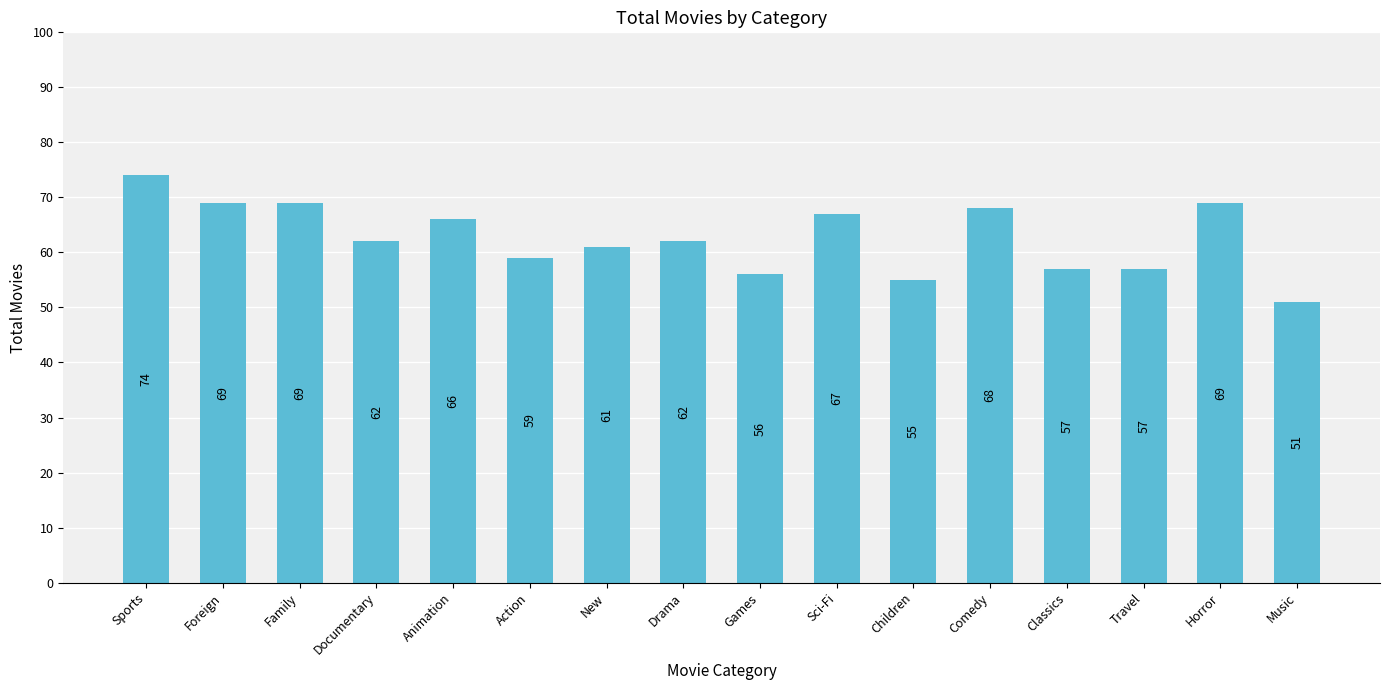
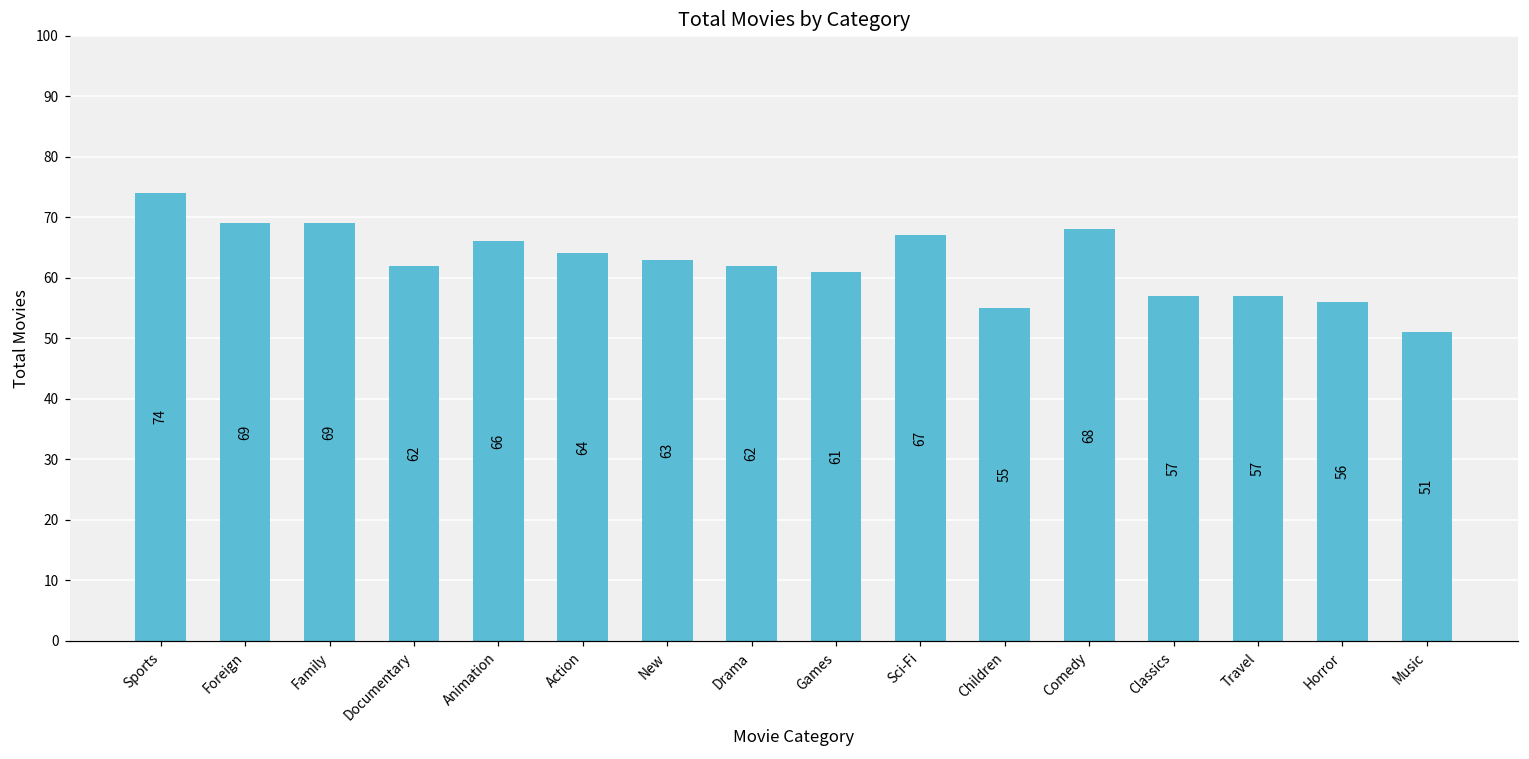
  {
    "Sports": 74,
    "Foreign": 69,
    "Family": 69,
    "Documentary": 62,
    "Animation": 66,
-   "Action": 59,
-   "New": 61,
+   "Action": 64,
+   "New": 63,
    "Drama": 62,
-   "Games": 56,
+   "Games": 61,
    "Sci-Fi": 67,
    "Children": 55,
    "Comedy": 68,
    "Classics": 57,
    "Travel": 57,
-   "Horror": 69,
+   "Horror": 56,
    "Music": 51
  }
